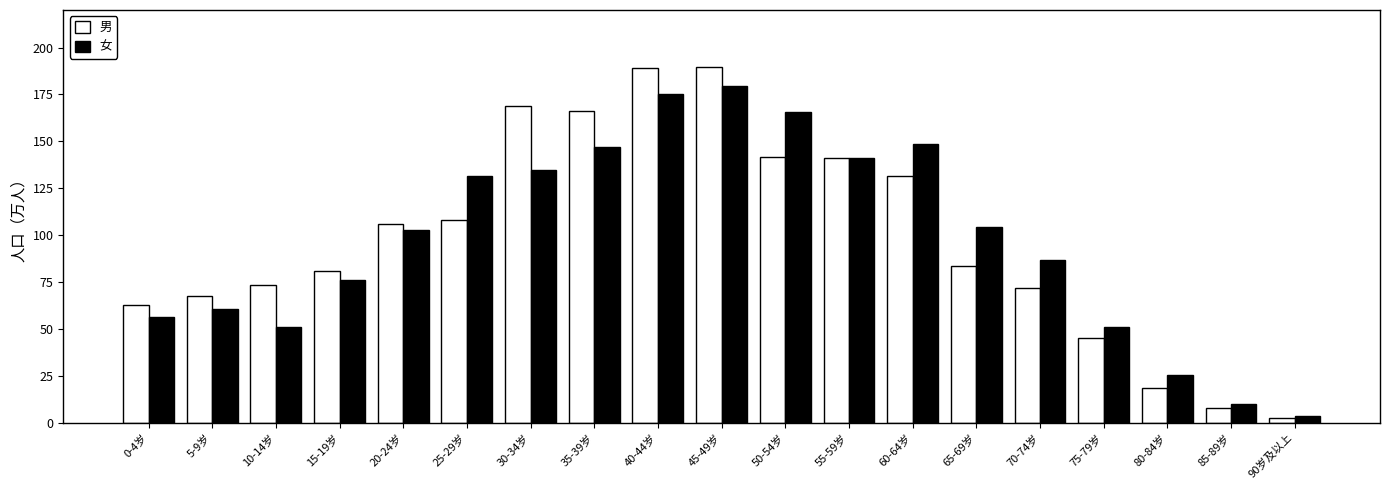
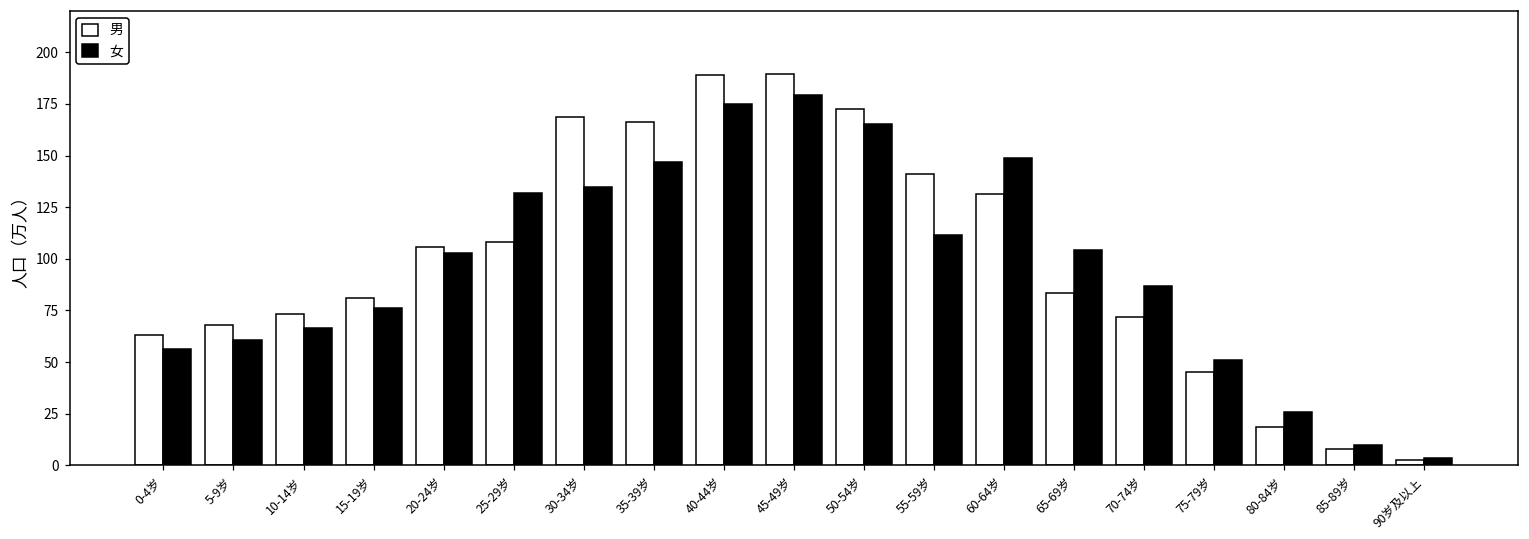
  {
    "男": {
      "0-4岁": 63,
      "5-9岁": 68,
      "10-14岁": 73,
      "15-19岁": 81,
      "20-24岁": 106,
      "25-29岁": 108,
      "30-34岁": 169,
      "35-39岁": 166,
      "40-44岁": 189,
      "45-49岁": 190,
-     "50-54岁": 142,
+     "50-54岁": 172,
      "55-59岁": 141,
      "60-64岁": 132,
      "65-69岁": 84,
      "70-74岁": 72,
      "75-79岁": 45,
      "80-84岁": 19,
      "85-89岁": 8,
      "90岁及以上": 3
    },
    "女": {
      "0-4岁": 56,
      "5-9岁": 61,
-     "10-14岁": 51,
+     "10-14岁": 66,
      "15-19岁": 76,
      "20-24岁": 103,
      "25-29岁": 132,
      "30-34岁": 135,
      "35-39岁": 147,
      "40-44岁": 175,
      "45-49岁": 179,
      "50-54岁": 166,
-     "55-59岁": 141,
+     "55-59岁": 112,
      "60-64岁": 149,
      "65-69岁": 104,
      "70-74岁": 87,
      "75-79岁": 51,
      "80-84岁": 26,
      "85-89岁": 10,
      "90岁及以上": 4
    }
  }
